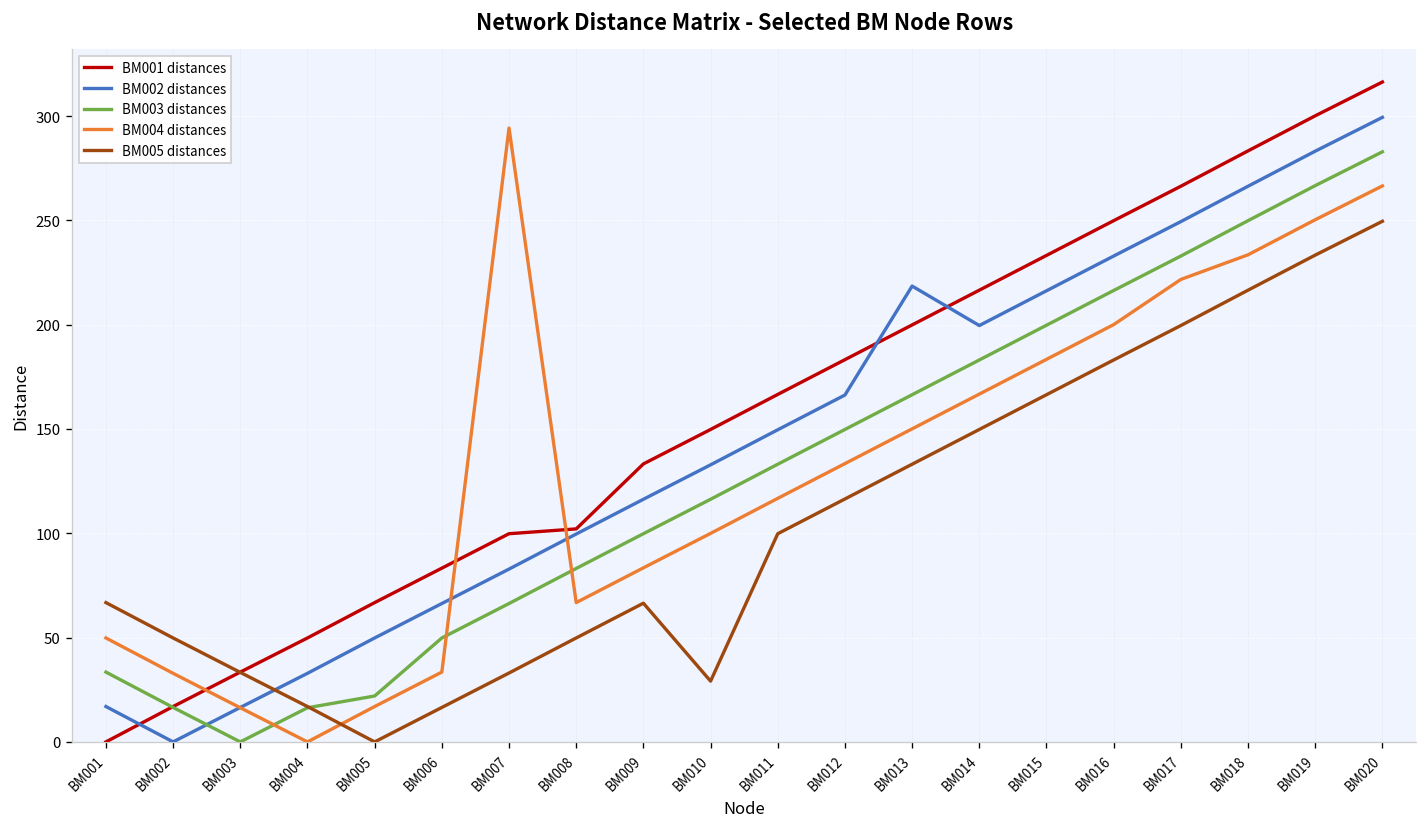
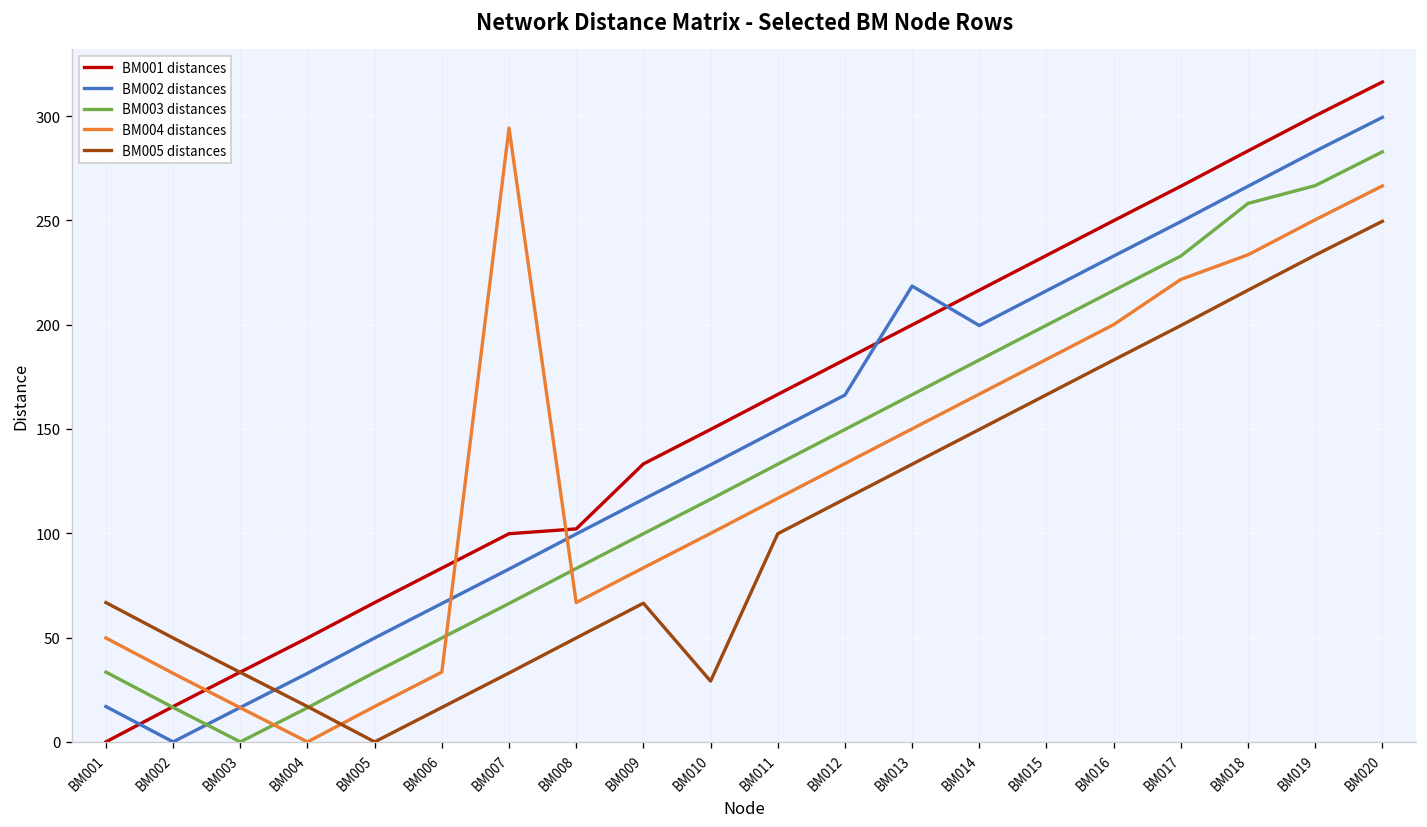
  {
    "BM001 distances": {
      "BM001": 0,
      "BM004": 50,
      "BM005": 67,
      "BM006": 83,
      "BM007": 100,
      "BM008": 102,
      "BM009": 133,
      "BM010": 150,
      "BM011": 167,
      "BM012": 183,
      "BM013": 200,
      "BM014": 217,
      "BM015": 233,
      "BM016": 250,
      "BM017": 266,
      "BM018": 283,
      "BM019": 300,
      "BM020": 316
    },
    "BM002 distances": {
      "BM001": 17,
      "BM002": 0,
      "BM004": 33,
      "BM005": 50,
      "BM006": 66,
      "BM007": 83,
      "BM008": 100,
      "BM009": 116,
      "BM010": 133,
      "BM011": 150,
      "BM012": 166,
      "BM013": 219,
      "BM014": 200,
      "BM015": 216,
      "BM016": 233,
      "BM017": 249,
      "BM018": 266,
      "BM019": 283,
      "BM020": 299
    },
    "BM003 distances": {
      "BM001": 33,
      "BM003": 0,
-     "BM005": 22,
+     "BM005": 33,
      "BM006": 50,
      "BM007": 66,
      "BM008": 83,
      "BM009": 100,
      "BM010": 116,
      "BM011": 133,
      "BM012": 150,
      "BM013": 166,
      "BM014": 183,
      "BM015": 200,
      "BM016": 216,
      "BM017": 233,
-     "BM018": 250,
+     "BM018": 258,
      "BM019": 267,
      "BM020": 283
    },
    "BM004 distances": {
      "BM001": 50,
      "BM002": 33,
      "BM004": 0,
      "BM005": 17,
      "BM006": 33,
      "BM007": 294,
      "BM008": 67,
      "BM009": 83,
      "BM010": 100,
      "BM011": 117,
      "BM012": 133,
      "BM013": 150,
      "BM014": 167,
      "BM015": 183,
      "BM016": 200,
      "BM017": 222,
      "BM018": 234,
      "BM019": 250,
      "BM020": 267
    },
    "BM005 distances": {
      "BM001": 67,
      "BM002": 50,
      "BM005": 0,
      "BM006": 17,
      "BM007": 33,
      "BM008": 50,
      "BM009": 66,
      "BM010": 29,
      "BM011": 100,
      "BM012": 116,
      "BM013": 133,
      "BM014": 150,
      "BM015": 166,
      "BM016": 183,
      "BM017": 200,
      "BM018": 217,
      "BM019": 233,
      "BM020": 250
    }
  }
